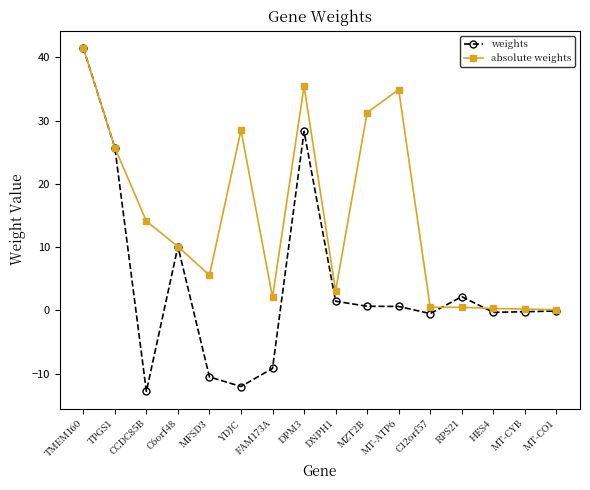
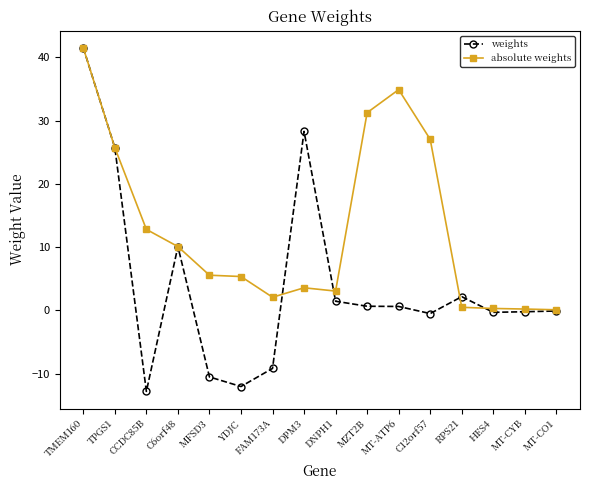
  {
    "weights": {
      "CCDC85B": -13,
      "MFSD3": -11,
      "YDJC": -12,
      "FAM173A": -9,
      "DPM3": 28,
      "DNPH1": 1,
      "MZT2B": 1,
      "MT-ATP6": 1,
      "C12orf57": -1,
      "RPS21": 2,
      "HES4": 0,
      "MT-CYB": 0
    },
    "absolute weights": {
-     "CCDC85B": 14,
+     "CCDC85B": 13,
      "MFSD3": 6,
-     "YDJC": 28,
+     "YDJC": 5,
      "FAM173A": 2,
-     "DPM3": 35,
+     "DPM3": 4,
      "DNPH1": 3,
      "MZT2B": 31,
      "MT-ATP6": 35,
-     "C12orf57": 1,
+     "C12orf57": 27,
      "RPS21": 0,
      "HES4": 0,
      "MT-CYB": 0
    }
  }
